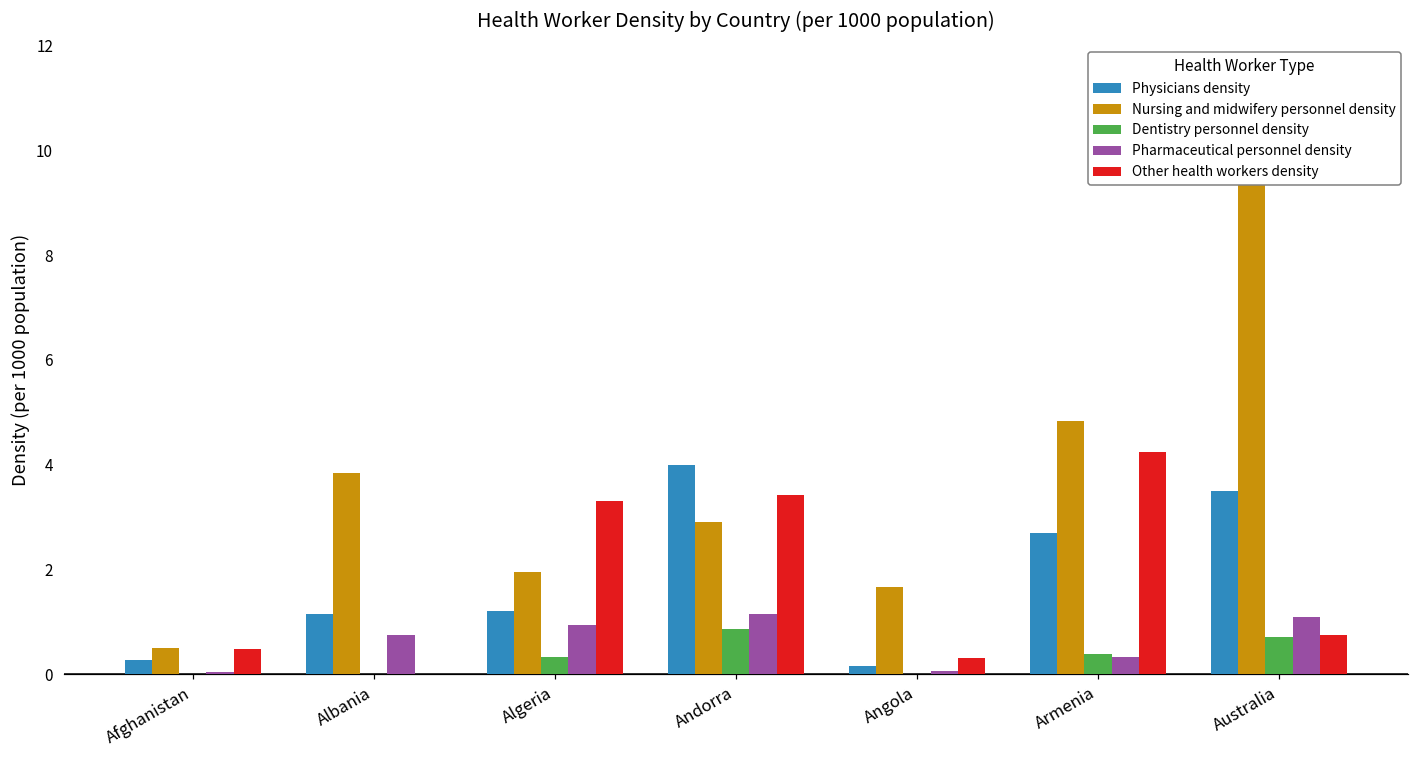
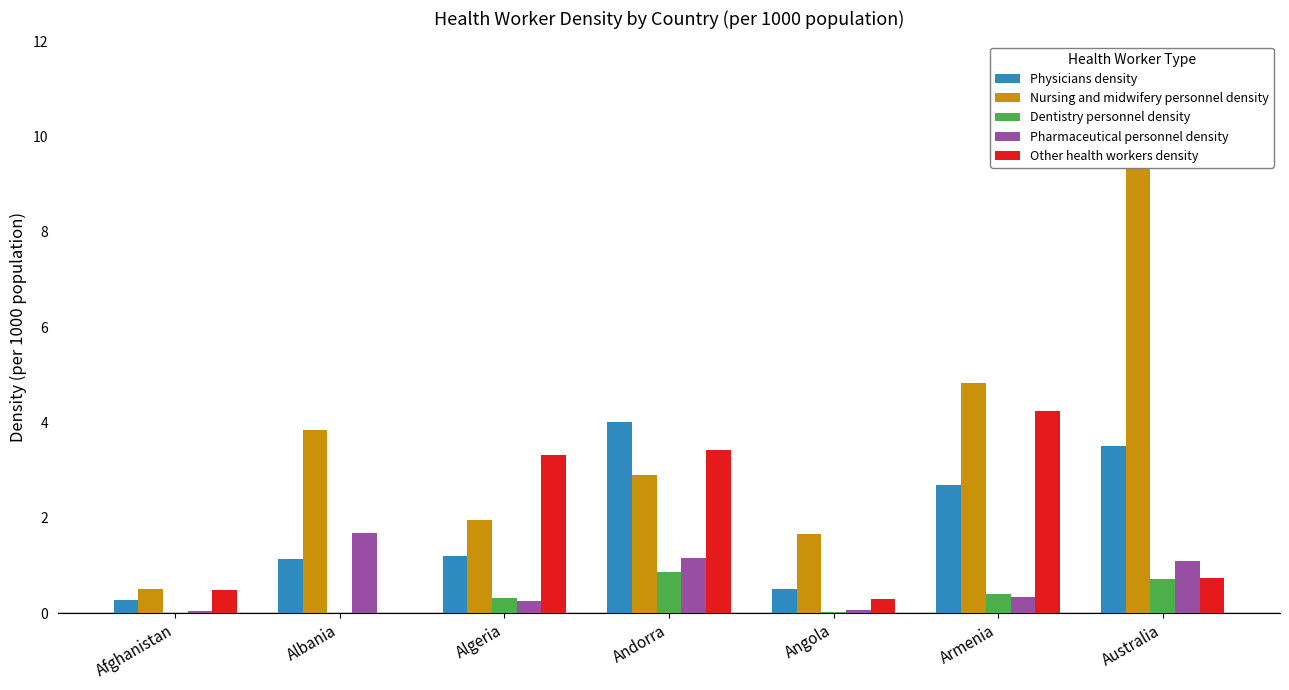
  {
    "Physicians density": {
      "Afghanistan": 0.3,
      "Albania": 1.1,
      "Algeria": 1.2,
      "Andorra": 4.0,
-     "Angola": 0.2,
+     "Angola": 0.5,
      "Armenia": 2.7,
      "Australia": 3.5
    },
    "Nursing and midwifery personnel density": {
      "Afghanistan": 0.5,
      "Albania": 3.8,
      "Algeria": 1.9,
      "Andorra": 2.9,
      "Angola": 1.7,
      "Armenia": 4.8
    },
    "Dentistry personnel density": {
      "Albania": 0.0,
      "Algeria": 0.3,
      "Andorra": 0.9,
      "Armenia": 0.4,
      "Australia": 0.7
    },
    "Pharmaceutical personnel density": {
-     "Albania": 0.8,
-     "Algeria": 0.9,
+     "Albania": 1.7,
+     "Algeria": 0.2,
      "Andorra": 1.1,
      "Angola": 0.1,
      "Armenia": 0.3,
      "Australia": 1.1
    },
    "Other health workers density": {
      "Afghanistan": 0.5,
      "Albania": 0.0,
      "Algeria": 3.3,
      "Andorra": 3.4,
      "Angola": 0.3,
      "Armenia": 4.2,
      "Australia": 0.7
    }
  }
